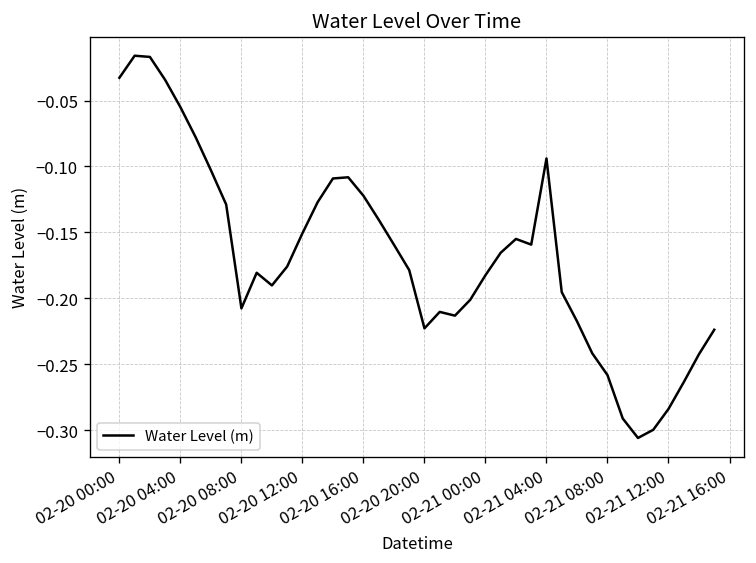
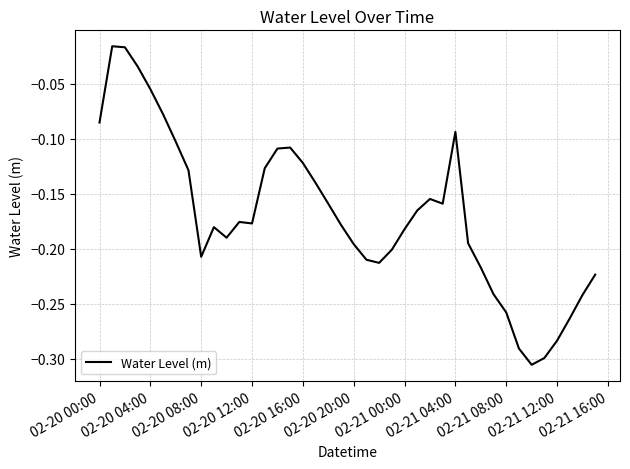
  {
-   "02-20 00:00": -0.033,
+   "02-20 00:00": -0.085,
    "02-20 04:00": -0.055,
    "02-20 08:00": -0.208,
-   "02-20 12:00": -0.151,
+   "02-20 12:00": -0.177,
    "02-20 16:00": -0.122,
-   "02-20 20:00": -0.223,
+   "02-20 20:00": -0.196,
    "02-21 00:00": -0.182,
    "02-21 04:00": -0.094,
    "02-21 08:00": -0.258,
    "02-21 12:00": -0.284
  }
